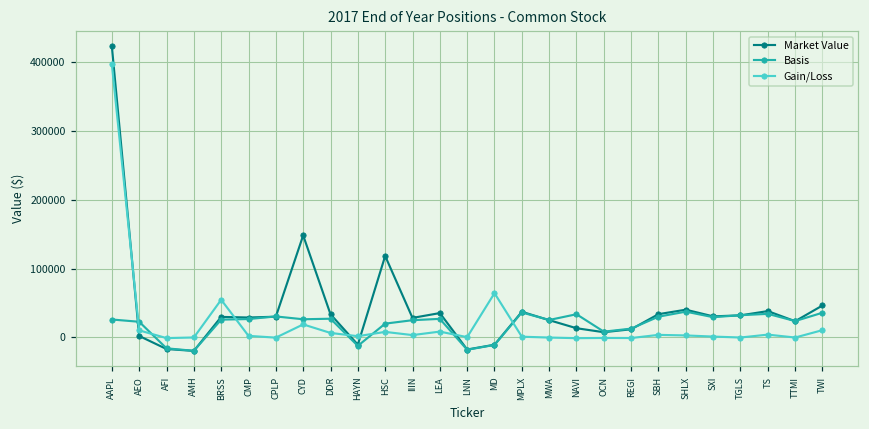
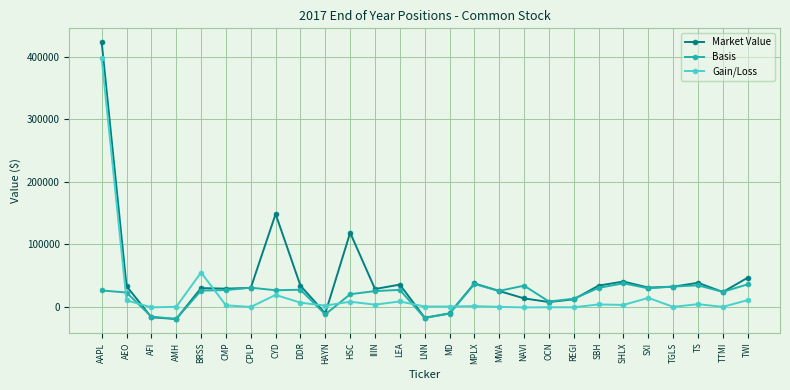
  {
    "Market Value": {
      "AAPL": 420000,
-     "AEO": 0,
+     "AEO": 30000,
      "CYD": 150000,
      "DDR": 30000,
      "HSC": 120000,
      "LEA": 40000,
      "NAVI": 10000,
      "TWI": 50000
    },
    "Basis": {
      "AAPL": 30000,
      "AEO": 20000,
      "CYD": 30000,
      "DDR": 30000,
      "HSC": 20000,
      "LEA": 30000,
      "NAVI": 30000,
      "TWI": 40000
    },
    "Gain/Loss": {
      "AAPL": 400000,
      "AEO": 10000,
      "AFI": 0,
      "AMH": 0,
      "BRSS": 50000,
      "CMP": 0,
      "CPLP": 0,
      "CYD": 20000,
      "DDR": 10000,
      "HAYN": 0,
      "HSC": 10000,
      "IIIN": 0,
      "LEA": 10000,
      "LNN": 0,
-     "MD": 60000,
+     "MD": 0,
      "MPLX": 0,
      "MWA": 0,
      "NAVI": 0,
      "OCN": 0,
      "REGI": 0,
      "SBH": 0,
      "SHLX": 0,
-     "SXI": 0,
+     "SXI": 10000,
      "TGLS": 0,
      "TS": 0,
      "TTMI": 0,
      "TWI": 10000
    }
  }
